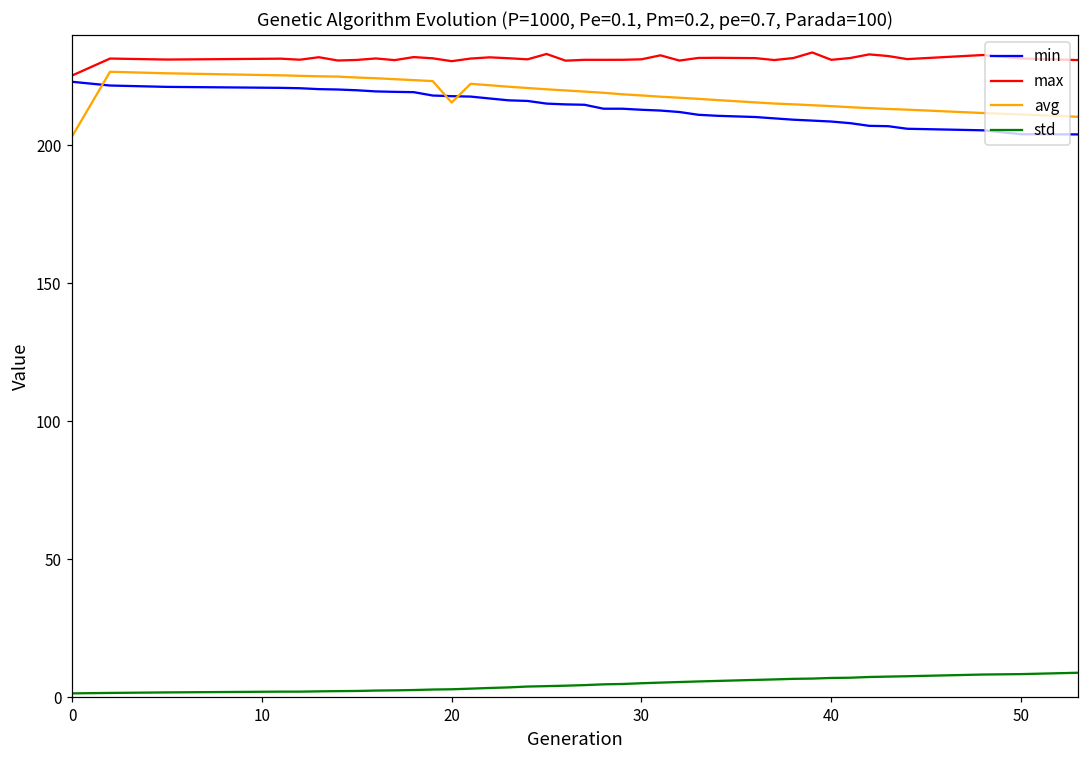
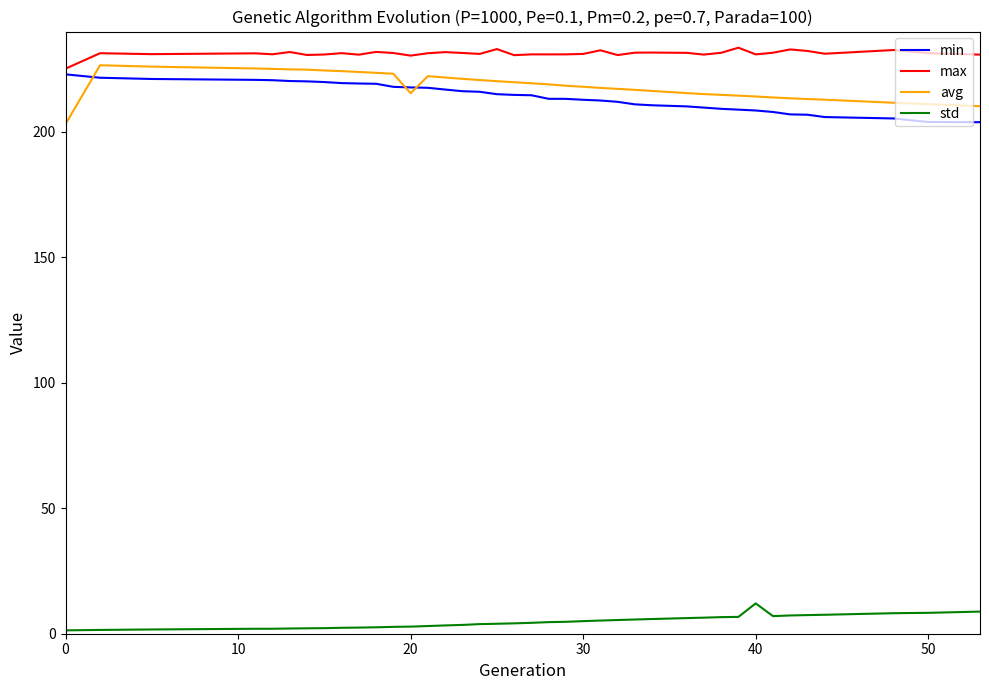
  {
    "min": {
      "0": 223,
      "20": 218,
      "30": 213,
      "40": 209
    },
    "max": {
      "0": 225,
      "20": 230,
      "30": 231,
      "40": 231
    },
    "avg": {
      "0": 203,
      "20": 215,
      "30": 218,
      "40": 214
    },
    "std": {
      "0": 1,
      "20": 3,
      "30": 5,
-     "40": 7,
+     "40": 12,
      "50": 8
    }
  }
